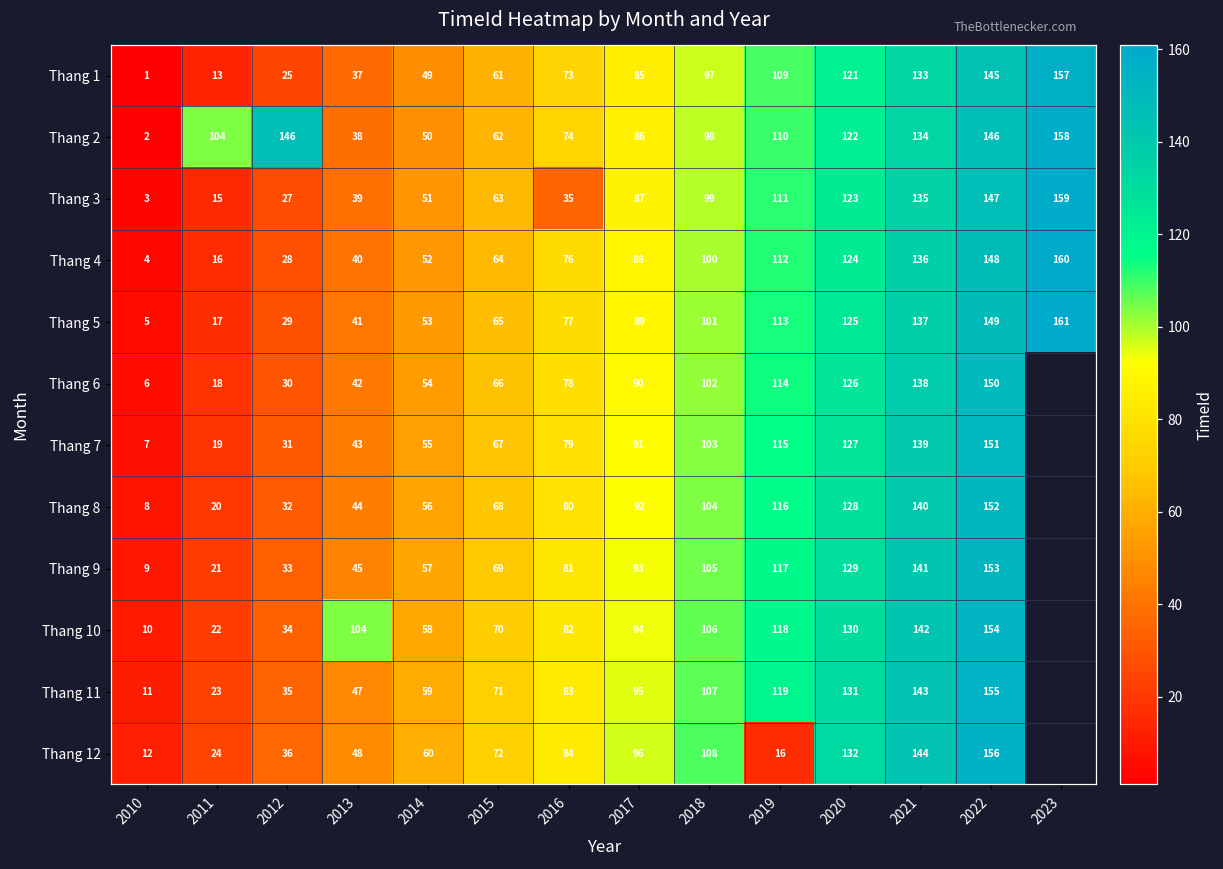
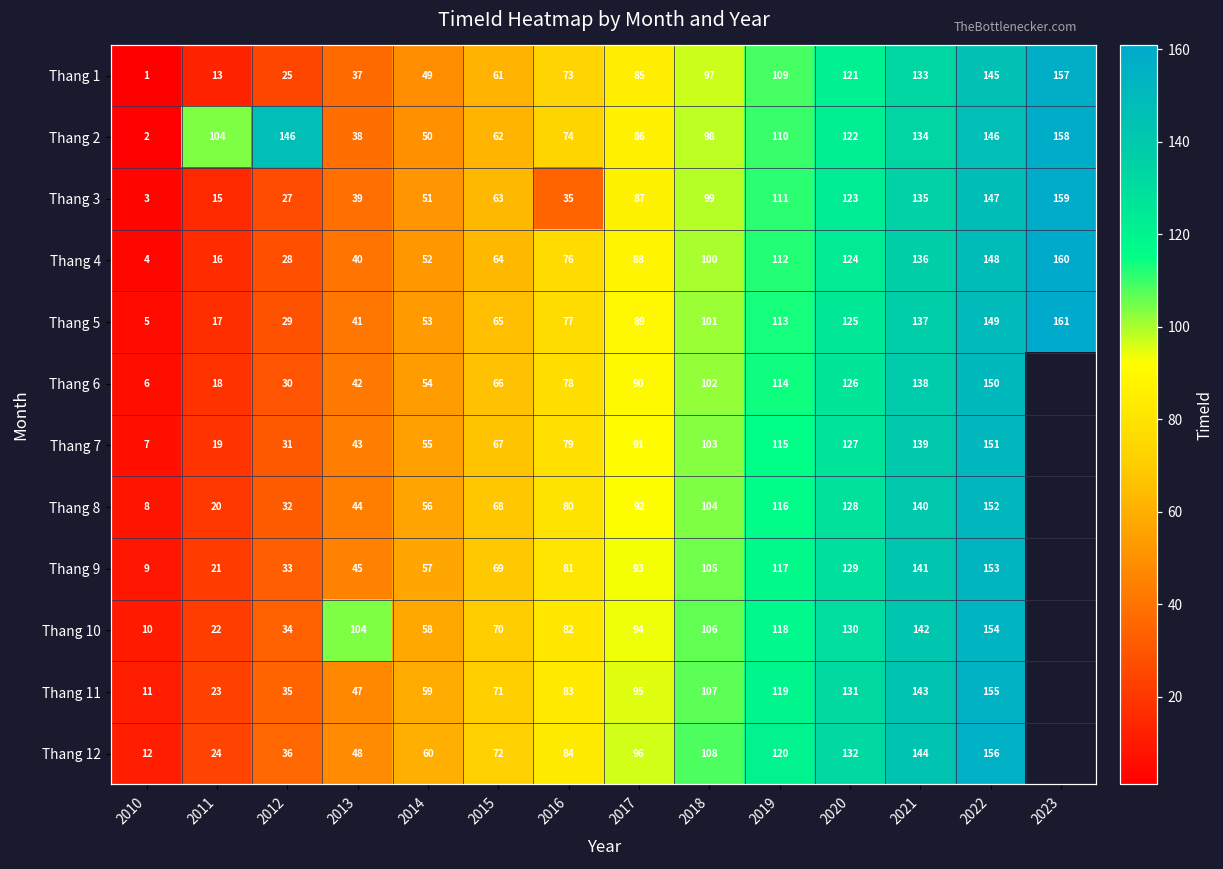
  {
    "Thang 1": {
      "2010": 1,
      "2011": 13,
      "2012": 25,
      "2013": 37,
      "2014": 49,
      "2015": 61,
      "2016": 73,
      "2017": 85,
      "2018": 97,
      "2019": 109,
      "2020": 121,
      "2021": 133,
      "2022": 145,
      "2023": 157
    },
    "Thang 2": {
      "2010": 2,
      "2011": 104,
      "2012": 146,
      "2013": 38,
      "2014": 50,
      "2015": 62,
      "2016": 74,
      "2017": 86,
      "2018": 98,
      "2019": 110,
      "2020": 122,
      "2021": 134,
      "2022": 146,
      "2023": 158
    },
    "Thang 3": {
      "2010": 3,
      "2011": 15,
      "2012": 27,
      "2013": 39,
      "2014": 51,
      "2015": 63,
      "2016": 35,
      "2017": 87,
      "2018": 99,
      "2019": 111,
      "2020": 123,
      "2021": 135,
      "2022": 147,
      "2023": 159
    },
    "Thang 4": {
      "2010": 4,
      "2011": 16,
      "2012": 28,
      "2013": 40,
      "2014": 52,
      "2015": 64,
      "2016": 76,
      "2017": 88,
      "2018": 100,
      "2019": 112,
      "2020": 124,
      "2021": 136,
      "2022": 148,
      "2023": 160
    },
    "Thang 5": {
      "2010": 5,
      "2011": 17,
      "2012": 29,
      "2013": 41,
      "2014": 53,
      "2015": 65,
      "2016": 77,
      "2017": 89,
      "2018": 101,
      "2019": 113,
      "2020": 125,
      "2021": 137,
      "2022": 149,
      "2023": 161
    },
    "Thang 6": {
      "2010": 6,
      "2011": 18,
      "2012": 30,
      "2013": 42,
      "2014": 54,
      "2015": 66,
      "2016": 78,
      "2017": 90,
      "2018": 102,
      "2019": 114,
      "2020": 126,
      "2021": 138,
      "2022": 150
    },
    "Thang 7": {
      "2010": 7,
      "2011": 19,
      "2012": 31,
      "2013": 43,
      "2014": 55,
      "2015": 67,
      "2016": 79,
      "2017": 91,
      "2018": 103,
      "2019": 115,
      "2020": 127,
      "2021": 139,
      "2022": 151
    },
    "Thang 8": {
      "2010": 8,
      "2011": 20,
      "2012": 32,
      "2013": 44,
      "2014": 56,
      "2015": 68,
      "2016": 80,
      "2017": 92,
      "2018": 104,
      "2019": 116,
      "2020": 128,
      "2021": 140,
      "2022": 152
    },
    "Thang 9": {
      "2010": 9,
      "2011": 21,
      "2012": 33,
      "2013": 45,
      "2014": 57,
      "2015": 69,
      "2016": 81,
      "2017": 93,
      "2018": 105,
      "2019": 117,
      "2020": 129,
      "2021": 141,
      "2022": 153
    },
    "Thang 10": {
      "2010": 10,
      "2011": 22,
      "2012": 34,
      "2013": 104,
      "2014": 58,
      "2015": 70,
      "2016": 82,
      "2017": 94,
      "2018": 106,
      "2019": 118,
      "2020": 130,
      "2021": 142,
      "2022": 154
    },
    "Thang 11": {
      "2010": 11,
      "2011": 23,
      "2012": 35,
      "2013": 47,
      "2014": 59,
      "2015": 71,
      "2016": 83,
      "2017": 95,
      "2018": 107,
      "2019": 119,
      "2020": 131,
      "2021": 143,
      "2022": 155
    },
    "Thang 12": {
      "2010": 12,
      "2011": 24,
      "2012": 36,
      "2013": 48,
      "2014": 60,
      "2015": 72,
      "2016": 84,
      "2017": 96,
      "2018": 108,
-     "2019": 16,
+     "2019": 120,
      "2020": 132,
      "2021": 144,
      "2022": 156
    }
  }
